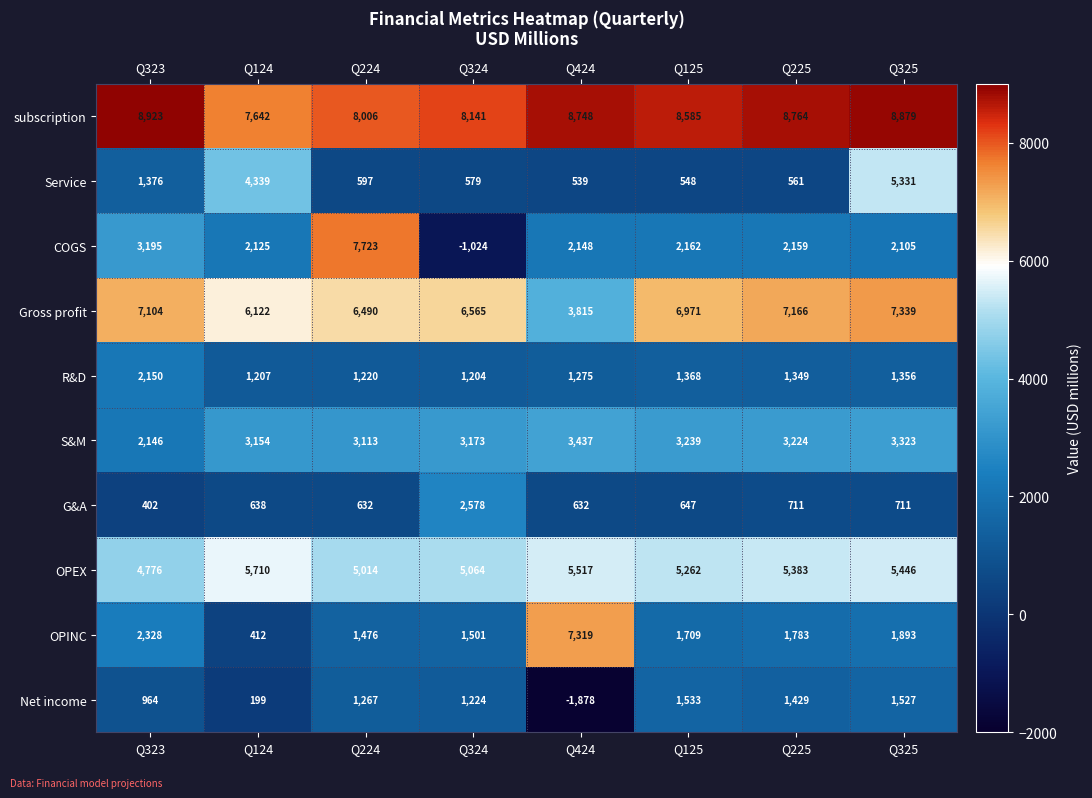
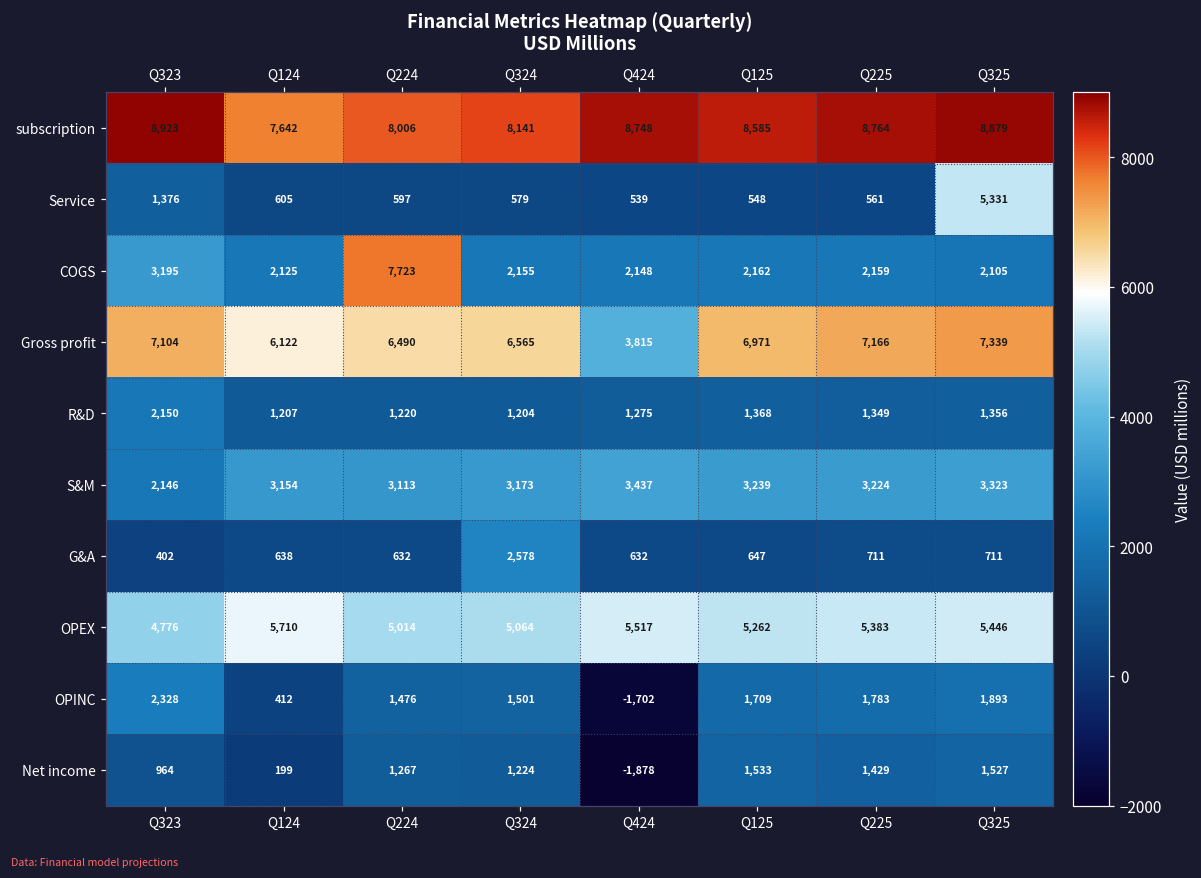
  {
    "subscription": {
      "Q323": "8,923",
      "Q124": "7,642",
      "Q224": "8,006",
      "Q324": "8,141",
      "Q424": "8,748",
      "Q125": "8,585",
      "Q225": "8,764",
      "Q325": "8,879"
    },
    "Service": {
      "Q323": "1,376",
-     "Q124": "4,339",
+     "Q124": "605",
      "Q224": "597",
      "Q324": "579",
      "Q424": "539",
      "Q125": "548",
      "Q225": "561",
      "Q325": "5,331"
    },
    "COGS": {
      "Q323": "3,195",
      "Q124": "2,125",
      "Q224": "7,723",
-     "Q324": "-1,024",
+     "Q324": "2,155",
      "Q424": "2,148",
      "Q125": "2,162",
      "Q225": "2,159",
      "Q325": "2,105"
    },
    "Gross profit": {
      "Q323": "7,104",
      "Q124": "6,122",
      "Q224": "6,490",
      "Q324": "6,565",
      "Q424": "3,815",
      "Q125": "6,971",
      "Q225": "7,166",
      "Q325": "7,339"
    },
    "R&D": {
      "Q323": "2,150",
      "Q124": "1,207",
      "Q224": "1,220",
      "Q324": "1,204",
      "Q424": "1,275",
      "Q125": "1,368",
      "Q225": "1,349",
      "Q325": "1,356"
    },
    "S&M": {
      "Q323": "2,146",
      "Q124": "3,154",
      "Q224": "3,113",
      "Q324": "3,173",
      "Q424": "3,437",
      "Q125": "3,239",
      "Q225": "3,224",
      "Q325": "3,323"
    },
    "G&A": {
      "Q323": "402",
      "Q124": "638",
      "Q224": "632",
      "Q324": "2,578",
      "Q424": "632",
      "Q125": "647",
      "Q225": "711",
      "Q325": "711"
    },
    "OPEX": {
      "Q323": "4,776",
      "Q124": "5,710",
      "Q224": "5,014",
      "Q324": "5,064",
      "Q424": "5,517",
      "Q125": "5,262",
      "Q225": "5,383",
      "Q325": "5,446"
    },
    "OPINC": {
      "Q323": "2,328",
      "Q124": "412",
      "Q224": "1,476",
      "Q324": "1,501",
-     "Q424": "7,319",
+     "Q424": "-1,702",
      "Q125": "1,709",
      "Q225": "1,783",
      "Q325": "1,893"
    },
    "Net income": {
      "Q323": "964",
      "Q124": "199",
      "Q224": "1,267",
      "Q324": "1,224",
      "Q424": "-1,878",
      "Q125": "1,533",
      "Q225": "1,429",
      "Q325": "1,527"
    }
  }
